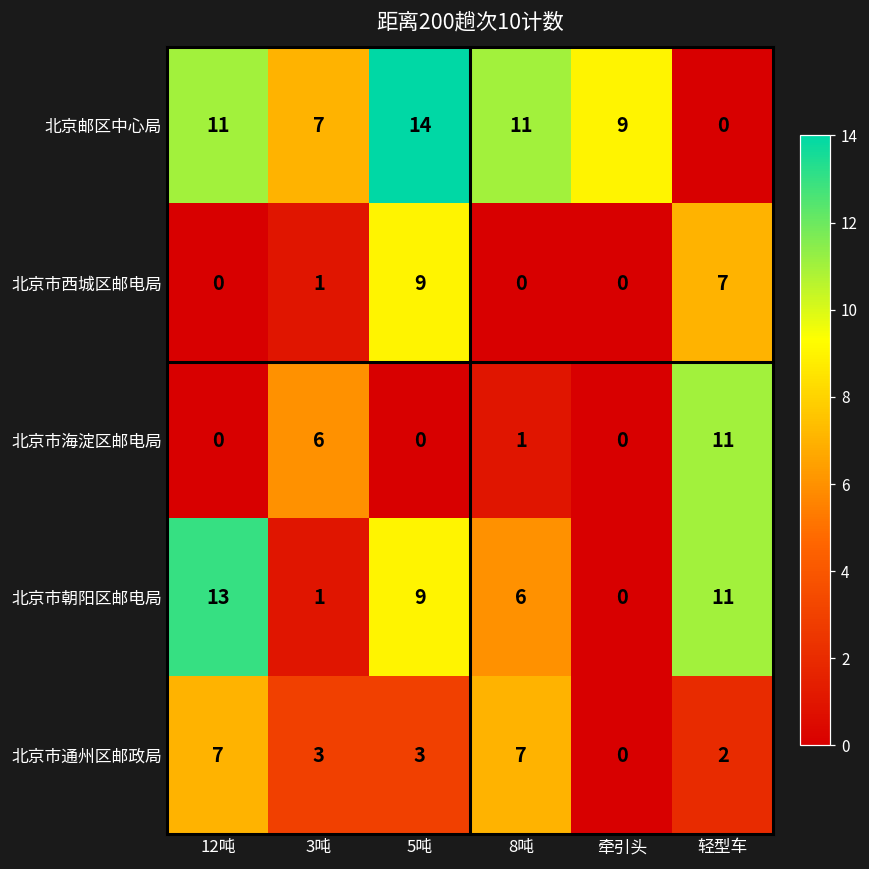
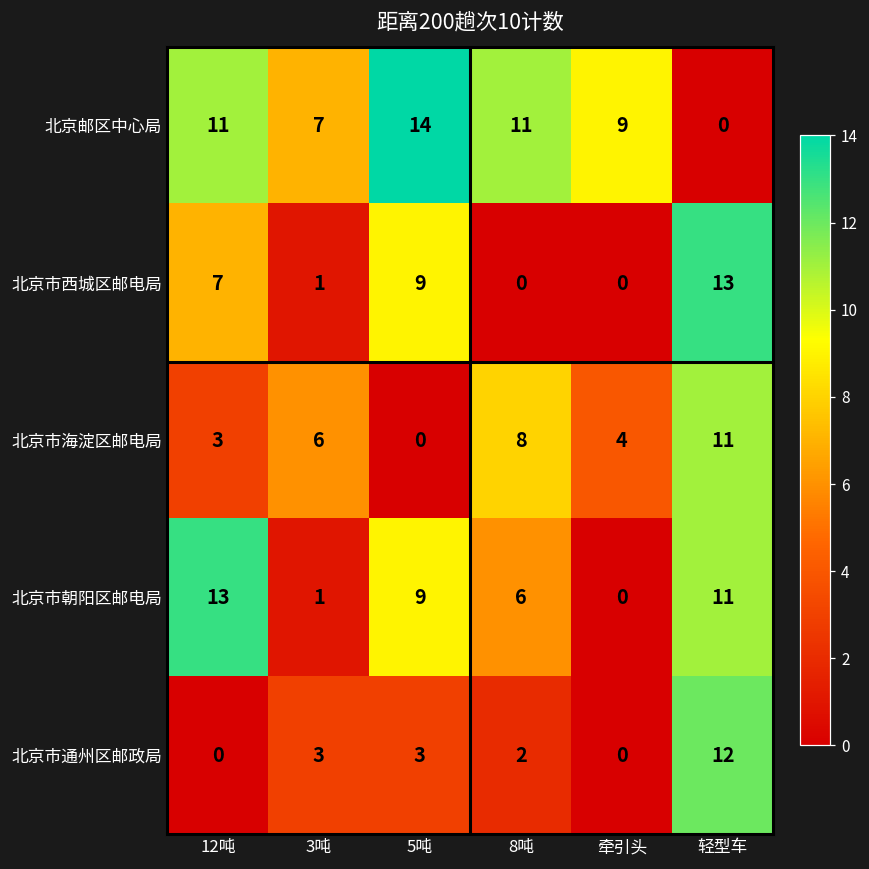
  {
    "北京邮区中心局": {
      "12吨": 11,
      "3吨": 7,
      "5吨": 14,
      "8吨": 11,
      "牵引头": 9,
      "轻型车": 0
    },
    "北京市西城区邮电局": {
-     "12吨": 0,
+     "12吨": 7,
      "3吨": 1,
      "5吨": 9,
      "8吨": 0,
      "牵引头": 0,
-     "轻型车": 7
+     "轻型车": 13
    },
    "北京市海淀区邮电局": {
-     "12吨": 0,
+     "12吨": 3,
      "3吨": 6,
      "5吨": 0,
-     "8吨": 1,
-     "牵引头": 0,
+     "8吨": 8,
+     "牵引头": 4,
      "轻型车": 11
    },
    "北京市朝阳区邮电局": {
      "12吨": 13,
      "3吨": 1,
      "5吨": 9,
      "8吨": 6,
      "牵引头": 0,
      "轻型车": 11
    },
    "北京市通州区邮政局": {
-     "12吨": 7,
+     "12吨": 0,
      "3吨": 3,
      "5吨": 3,
-     "8吨": 7,
+     "8吨": 2,
      "牵引头": 0,
-     "轻型车": 2
+     "轻型车": 12
    }
  }
